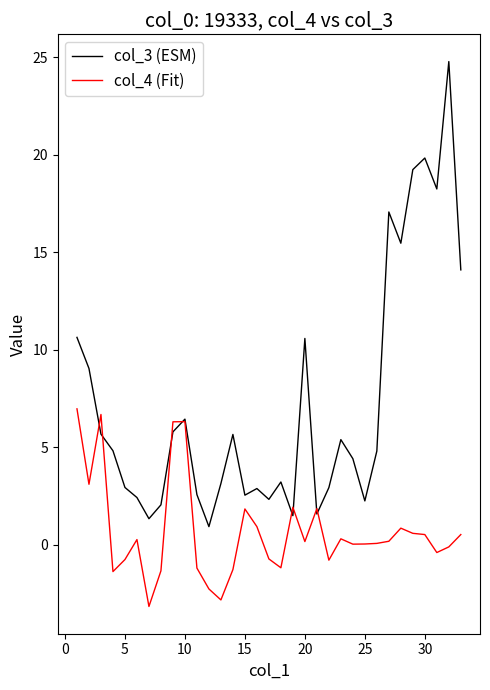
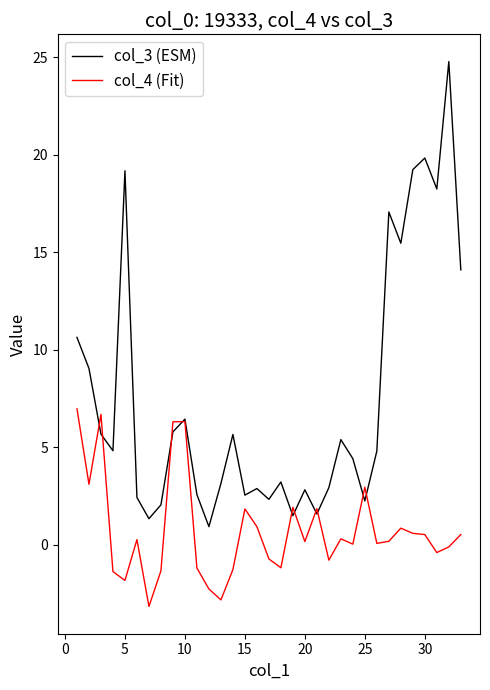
  {
    "col_3 (ESM)": {
-     "5": 2.9,
+     "5": 19.2,
      "15": 2.6,
-     "20": 10.6,
+     "20": 2.8,
      "25": 2.3,
      "30": 19.8
    },
    "col_4 (Fit)": {
-     "5": -0.8,
+     "5": -1.8,
      "15": 1.8,
      "20": 0.2,
-     "25": 0.0,
+     "25": 3.0,
      "30": 0.5
    }
  }
